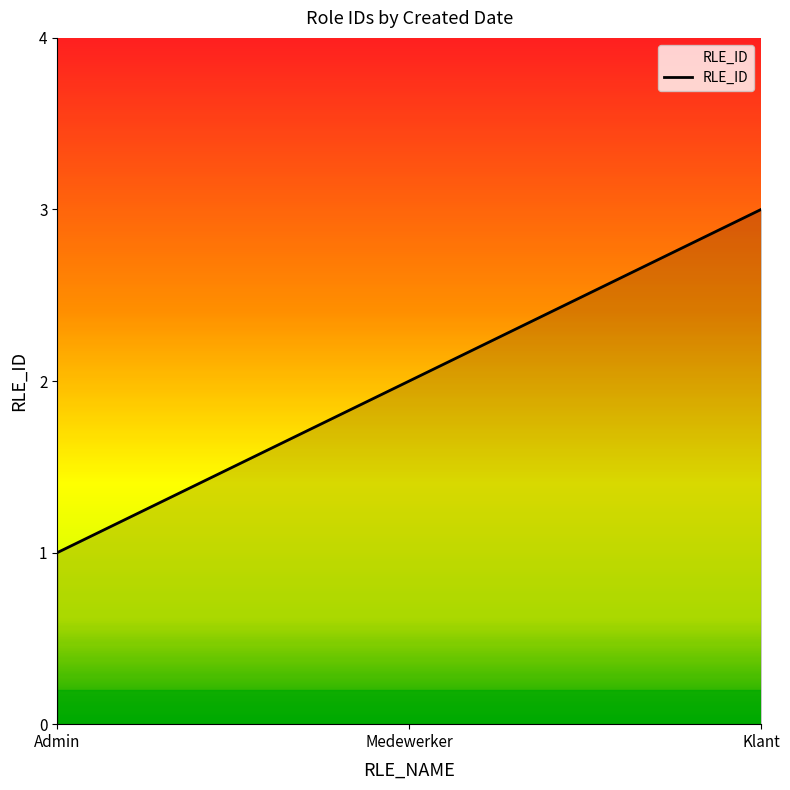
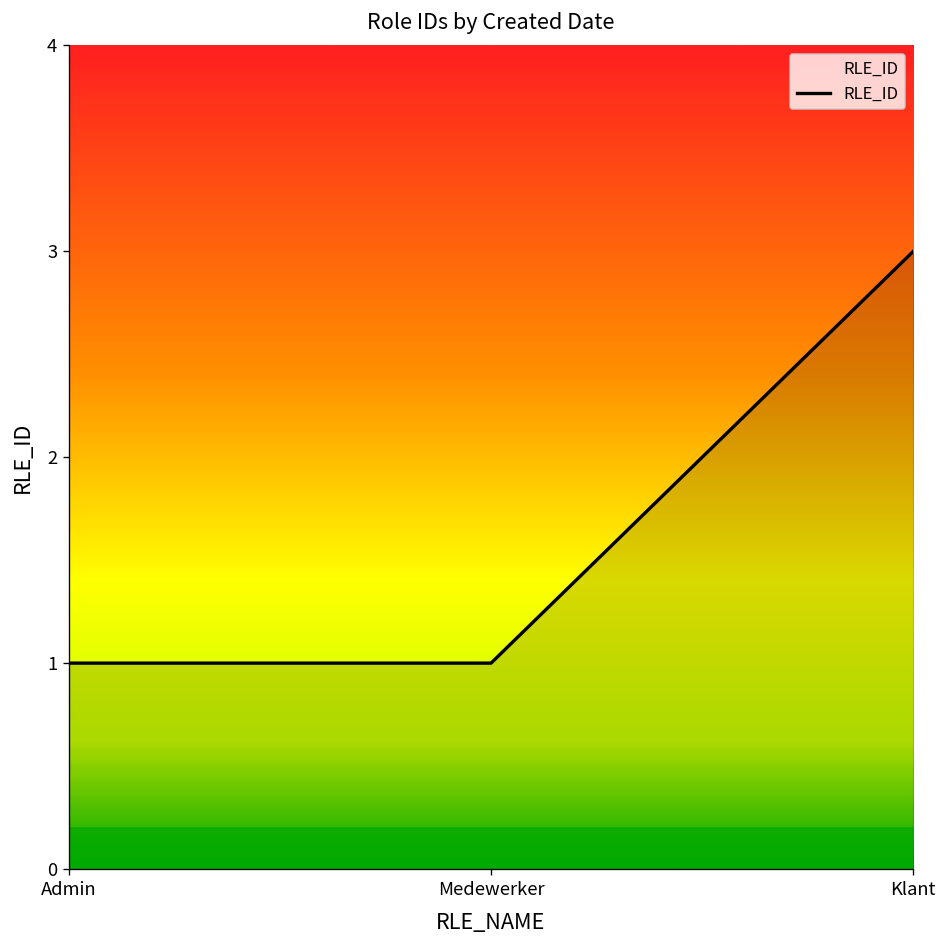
  {
    "Admin": 1,
-   "Medewerker": 2,
+   "Medewerker": 1,
    "Klant": 3
  }
